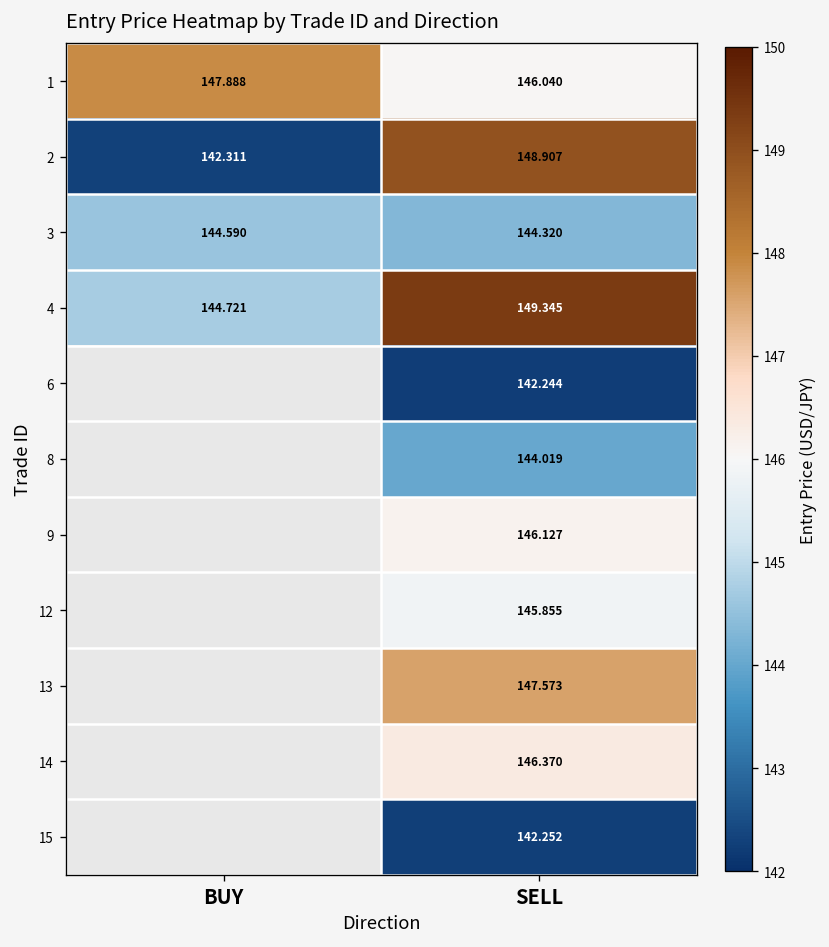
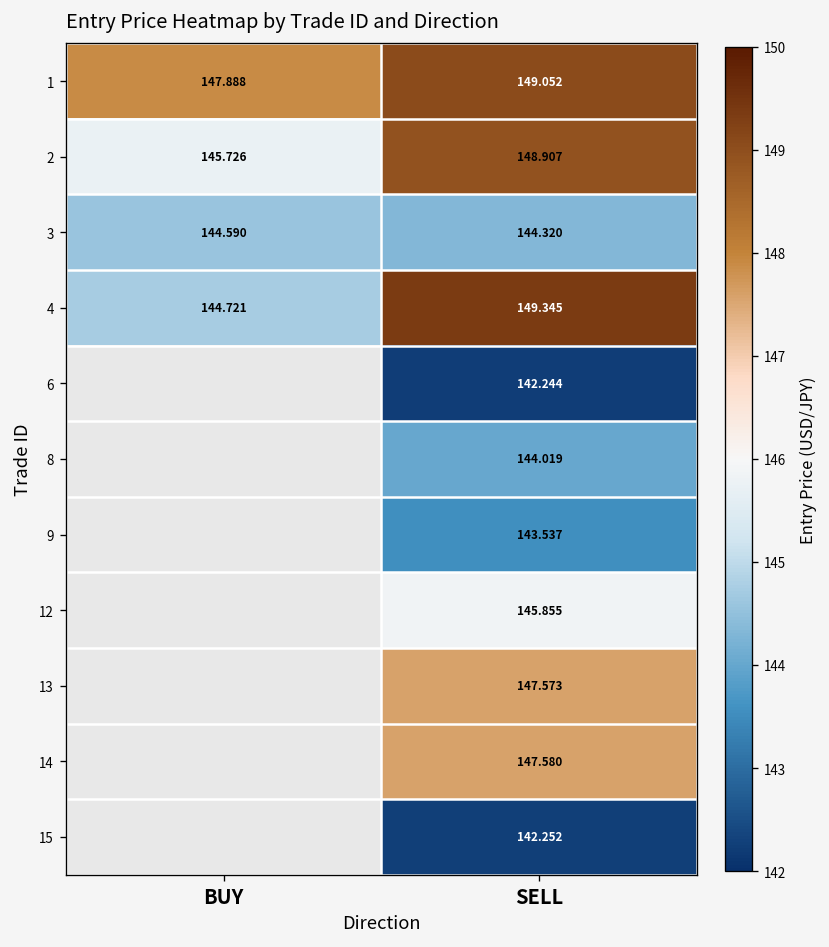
  {
    "1": {
      "BUY": 147.888,
-     "SELL": 146.040
+     "SELL": 149.052
    },
    "2": {
-     "BUY": 142.311,
+     "BUY": 145.726,
      "SELL": 148.907
    },
    "3": {
      "BUY": 144.590,
      "SELL": 144.320
    },
    "4": {
      "BUY": 144.721,
      "SELL": 149.345
    },
    "6": {
      "SELL": 142.244
    },
    "8": {
      "SELL": 144.019
    },
    "9": {
-     "SELL": 146.127
+     "SELL": 143.537
    },
    "12": {
      "SELL": 145.855
    },
    "13": {
      "SELL": 147.573
    },
    "14": {
-     "SELL": 146.370
+     "SELL": 147.580
    },
    "15": {
      "SELL": 142.252
    }
  }
